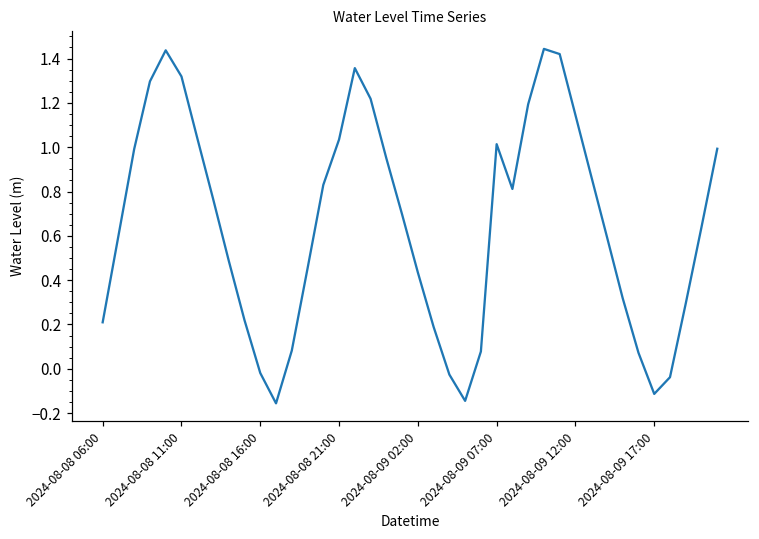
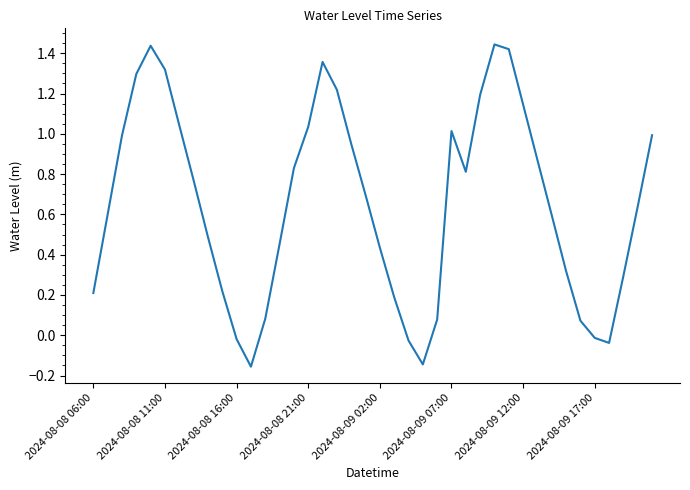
  {
    "2024-08-08 06:00": 0.21,
    "2024-08-08 11:00": 1.32,
    "2024-08-08 16:00": -0.02,
    "2024-08-08 21:00": 1.03,
    "2024-08-09 02:00": 0.43,
    "2024-08-09 07:00": 1.01,
    "2024-08-09 12:00": 1.15,
-   "2024-08-09 17:00": -0.11
+   "2024-08-09 17:00": -0.01
  }
